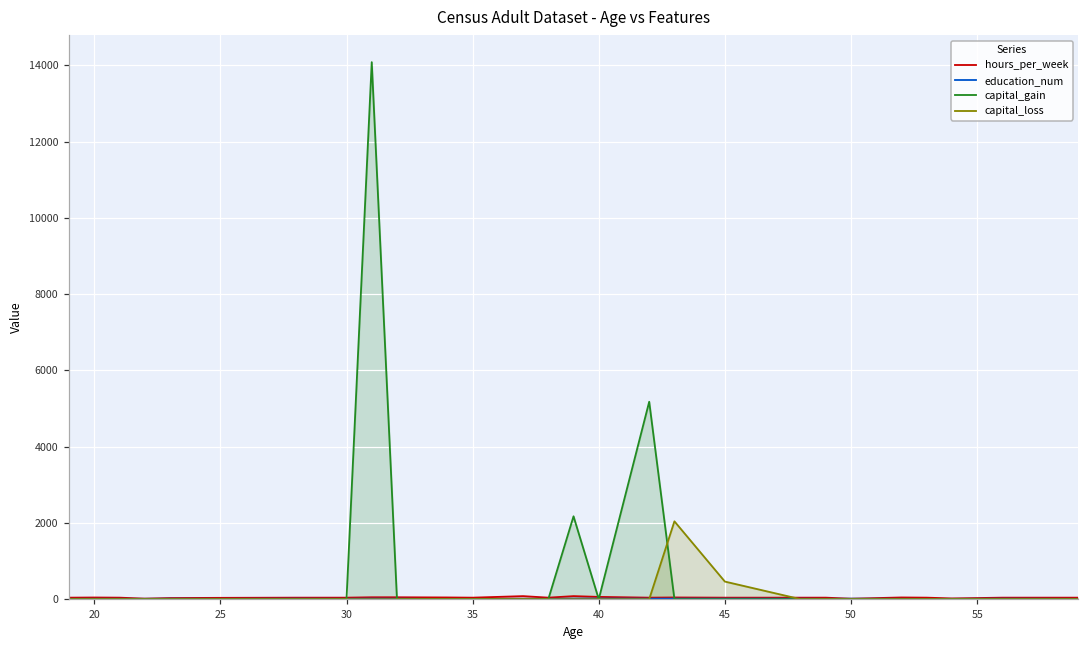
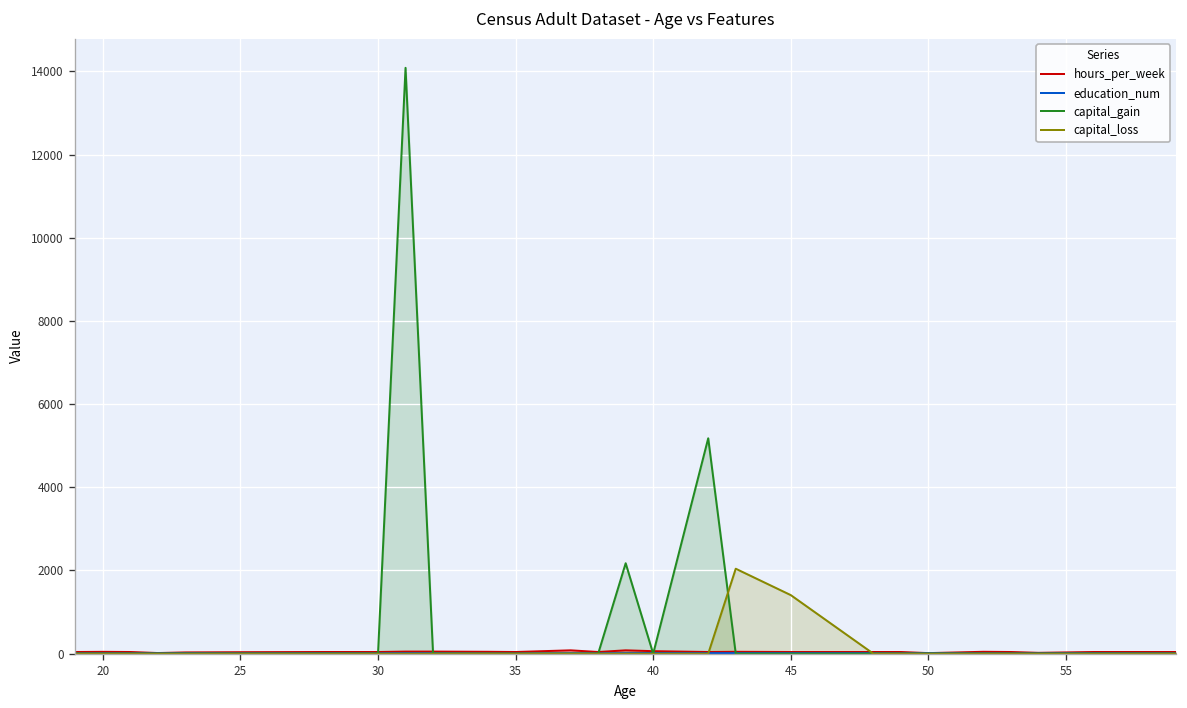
  {
    "capital_loss": {
-     "45": 500
+     "45": 1400
    }
  }
